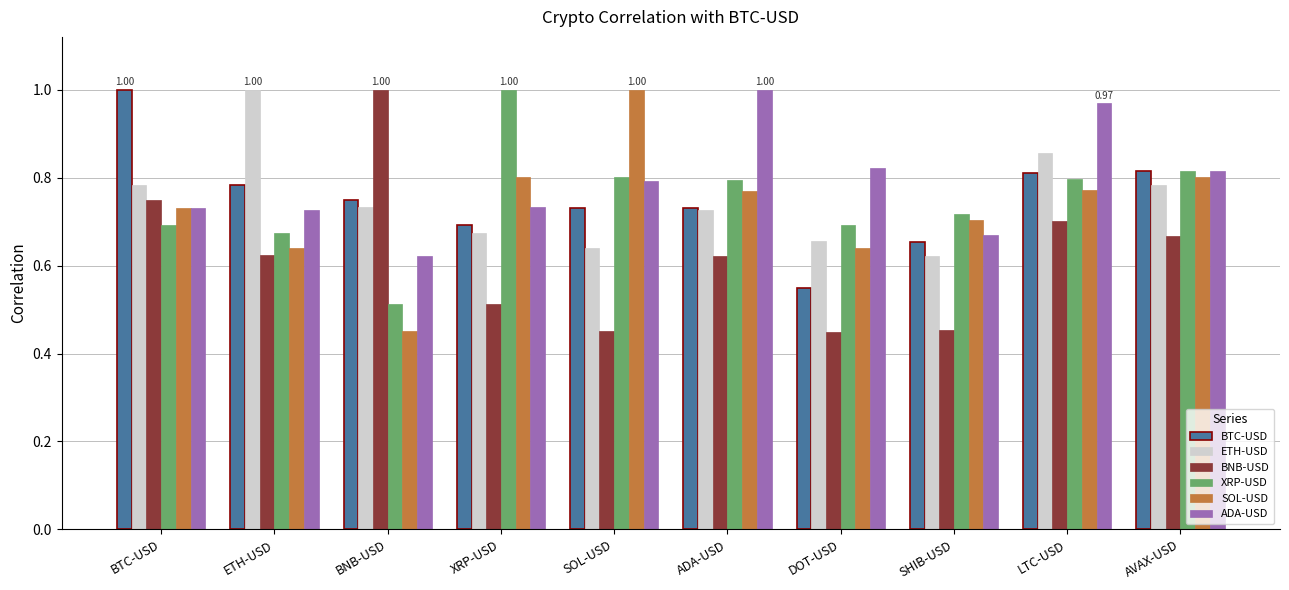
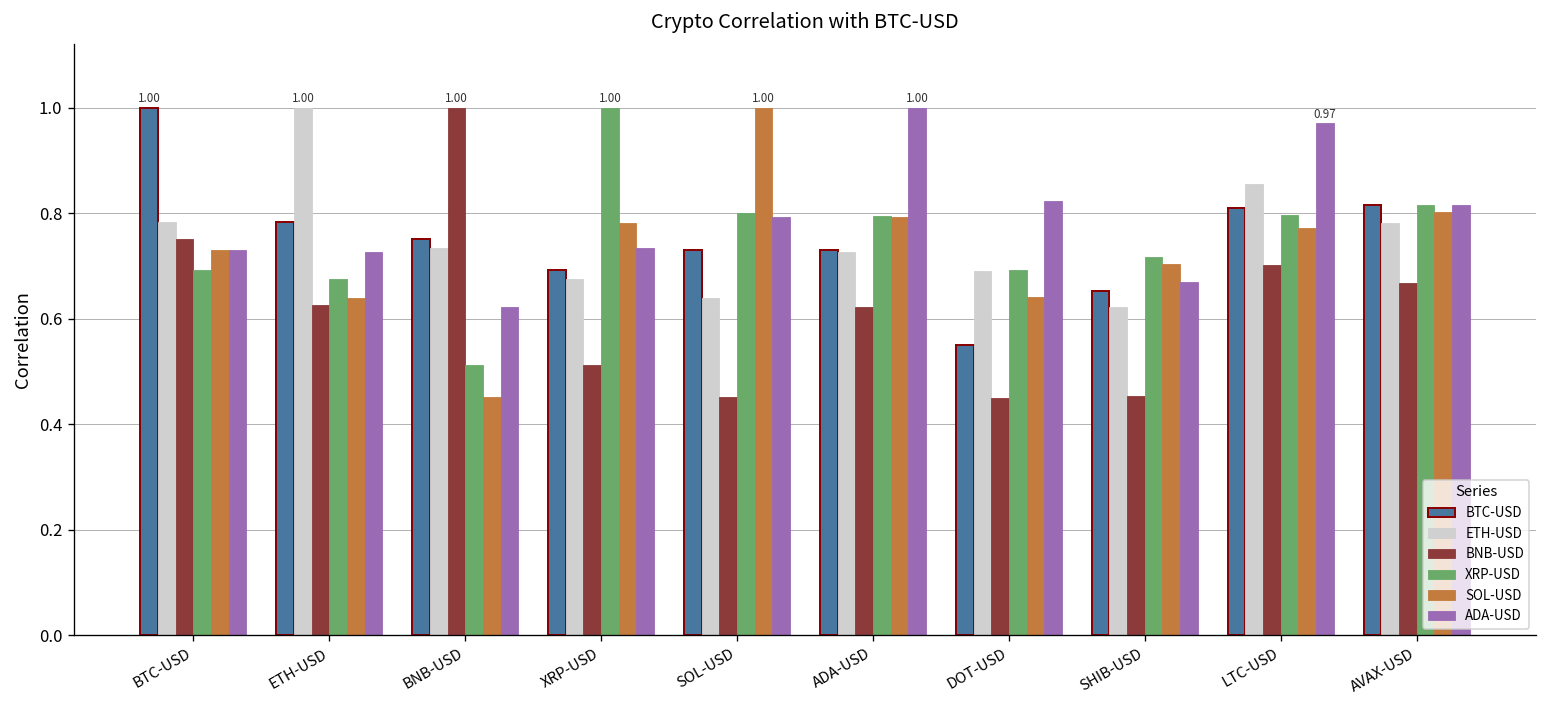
  {
    "BTC-USD": {
      "BTC-USD": 1.00
    },
    "ETH-USD": {
      "BTC-USD": 0.78,
      "BNB-USD": 0.73,
      "XRP-USD": 0.67,
      "SOL-USD": 0.64,
      "ADA-USD": 0.73,
-     "DOT-USD": 0.66,
+     "DOT-USD": 0.69,
      "SHIB-USD": 0.62,
      "LTC-USD": 0.86,
      "AVAX-USD": 0.78
    },
    "BNB-USD": {
      "BNB-USD": 1.00
    },
    "XRP-USD": {
      "XRP-USD": 1.00
    },
    "SOL-USD": {
      "BTC-USD": 0.73,
      "ETH-USD": 0.64,
      "BNB-USD": 0.45,
-     "XRP-USD": 0.80,
-     "ADA-USD": 0.77,
+     "XRP-USD": 0.78,
+     "ADA-USD": 0.79,
      "DOT-USD": 0.64,
      "SHIB-USD": 0.70,
      "LTC-USD": 0.77,
      "AVAX-USD": 0.80
    },
    "ADA-USD": {
      "ADA-USD": 1.00,
      "LTC-USD": 0.97
    }
  }
